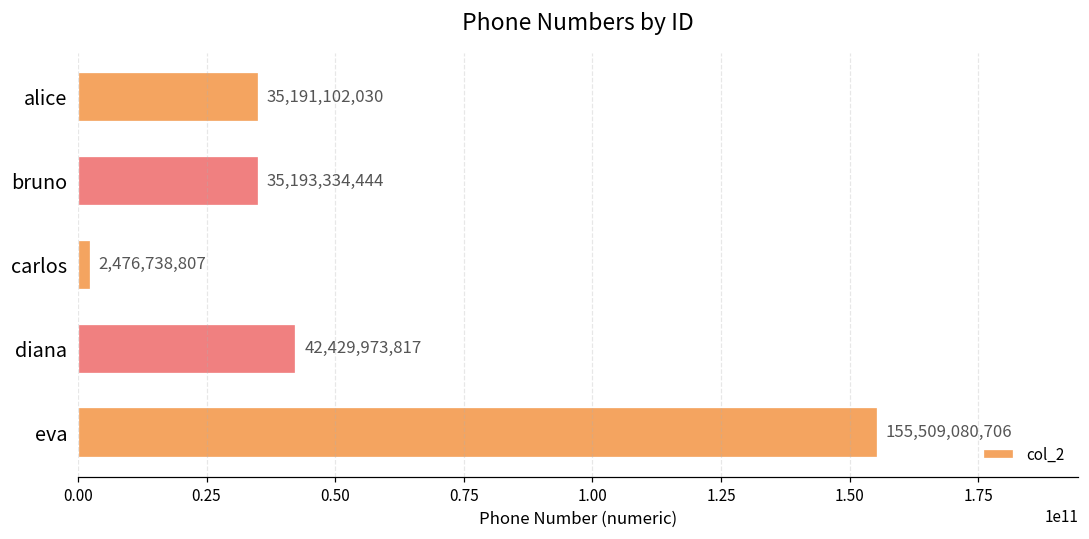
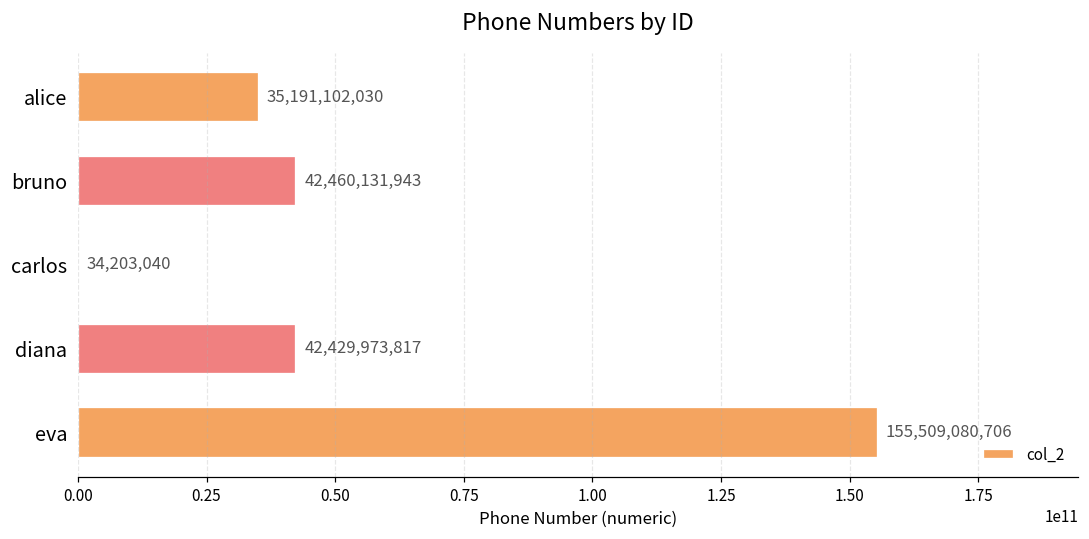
  {
    "alice": "35,191,102,030",
-   "bruno": "35,193,334,444",
-   "carlos": "2,476,738,807",
+   "bruno": "42,460,131,943",
+   "carlos": "34,203,040",
    "diana": "42,429,973,817",
    "eva": "155,509,080,706"
  }
